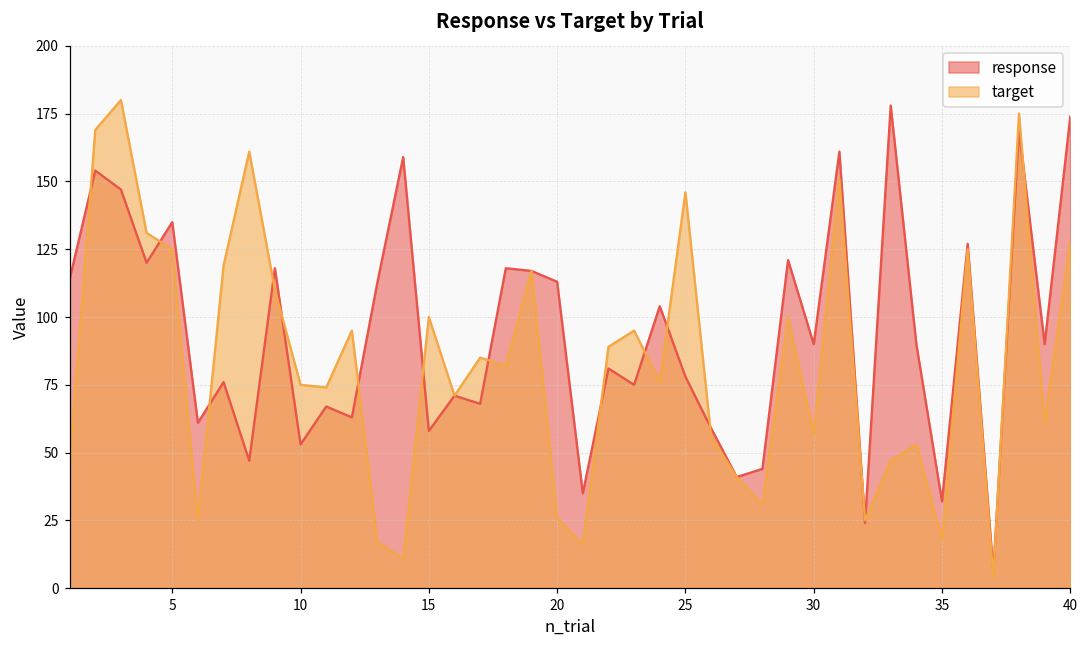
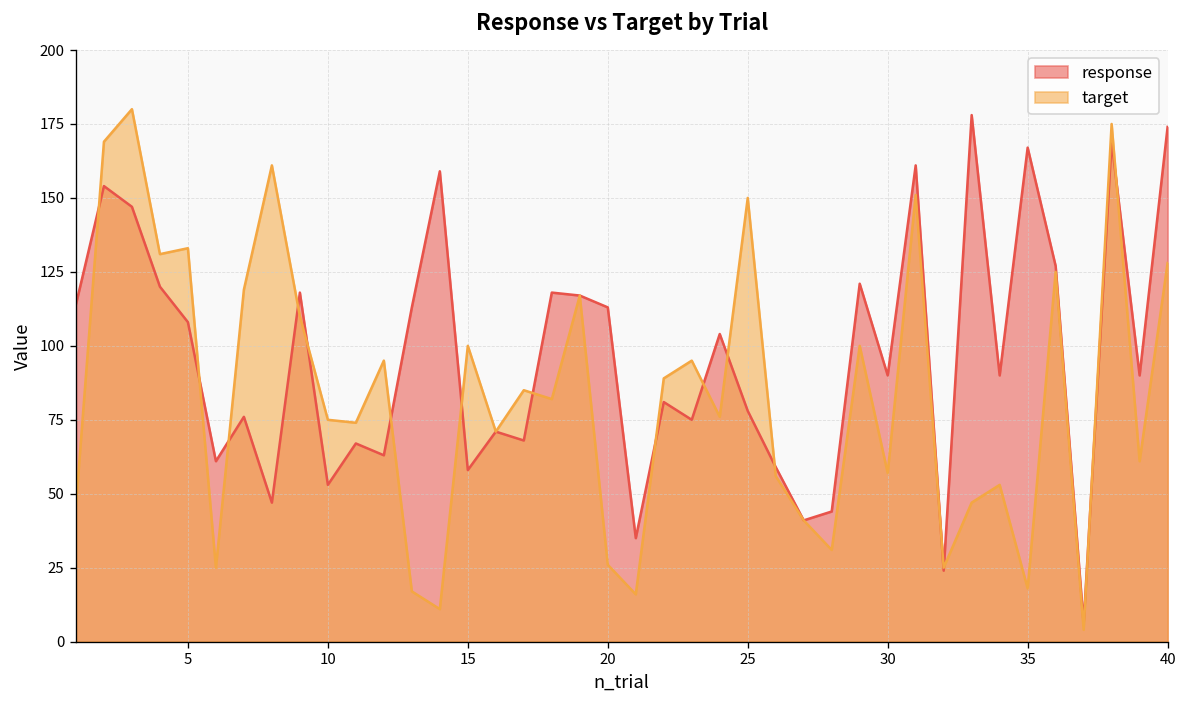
  {
    "response": {
-     "5": 135,
+     "5": 108,
      "10": 53,
      "15": 58,
      "20": 113,
      "25": 78,
      "30": 90,
-     "35": 32,
+     "35": 167,
      "40": 174
    },
    "target": {
-     "5": 125,
+     "5": 133,
      "10": 75,
      "15": 100,
      "20": 26,
-     "25": 146,
+     "25": 150,
      "30": 57,
      "35": 18,
      "40": 128
    }
  }
